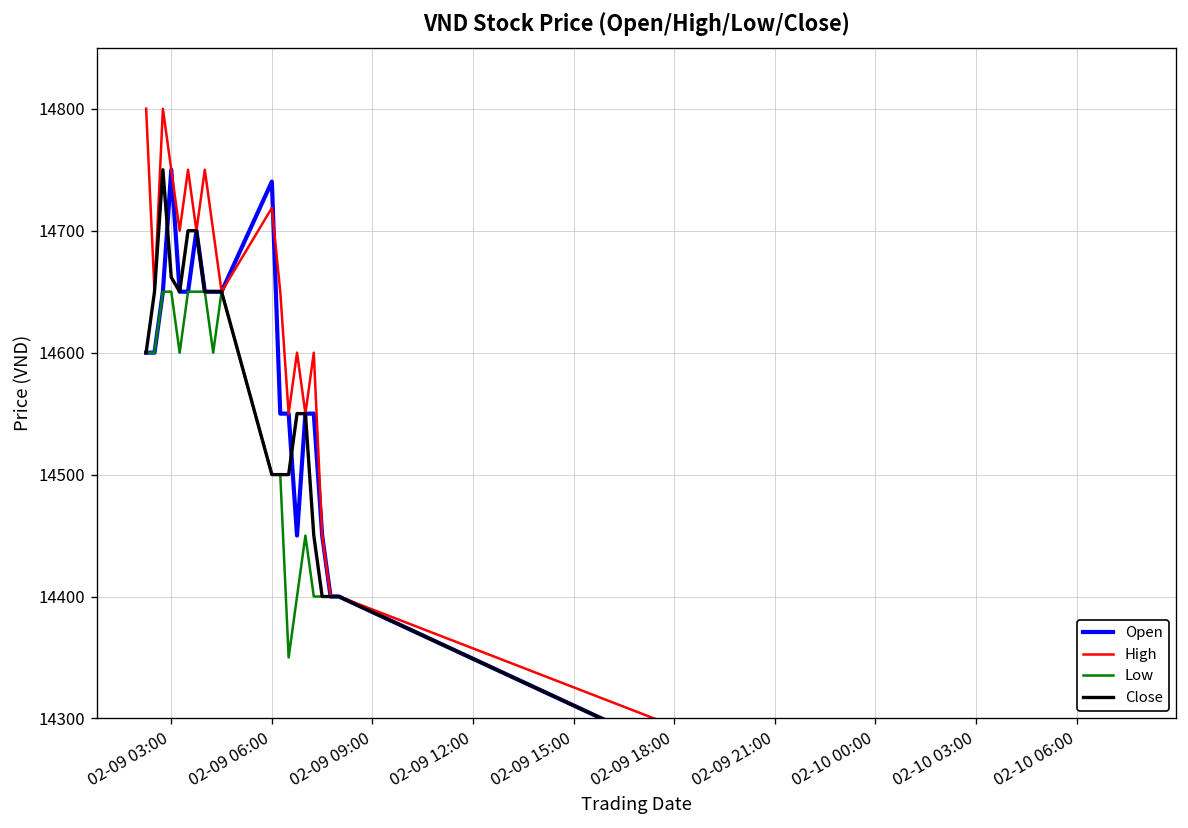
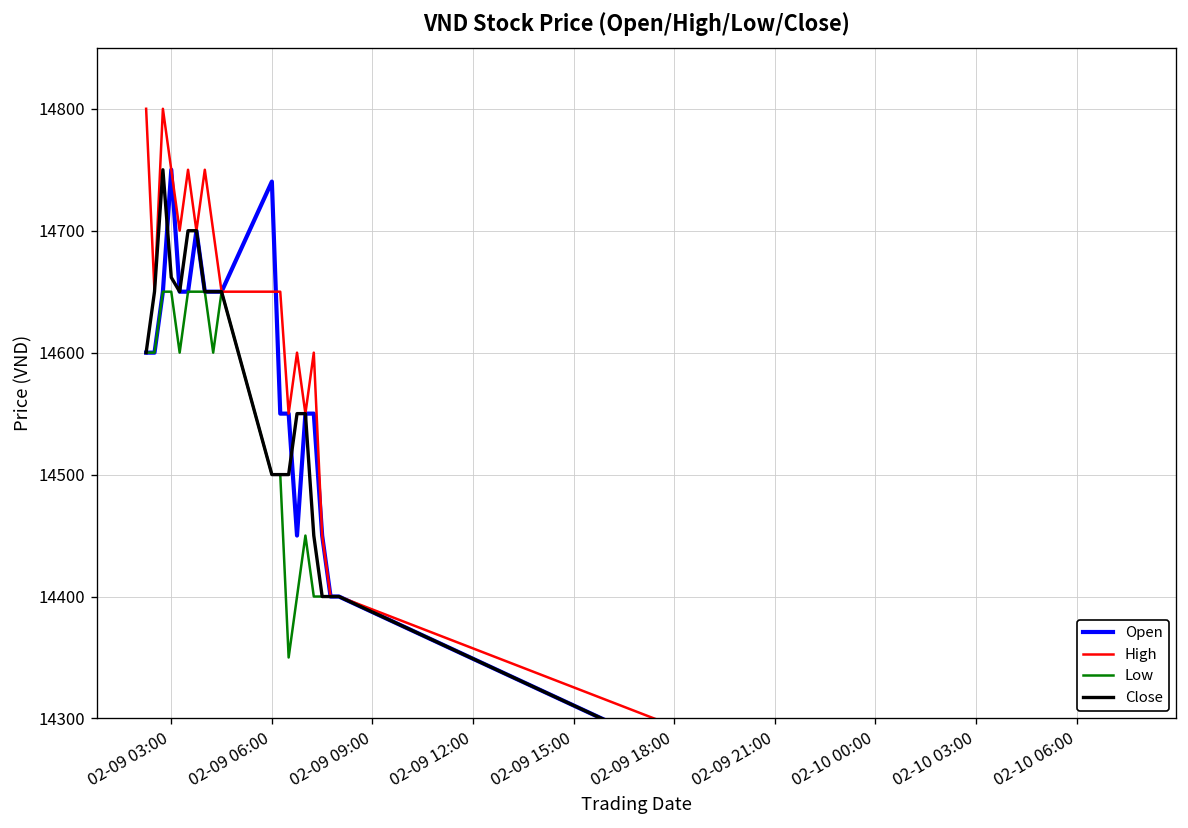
  {
    "Open": {
      "02-09 06:00": 14740
    },
    "High": {
-     "02-09 06:00": 14719
+     "02-09 06:00": 14650
    },
    "Low": {
      "02-09 03:00": 14650
    },
    "Close": {
      "02-09 03:00": 14662
    }
  }
